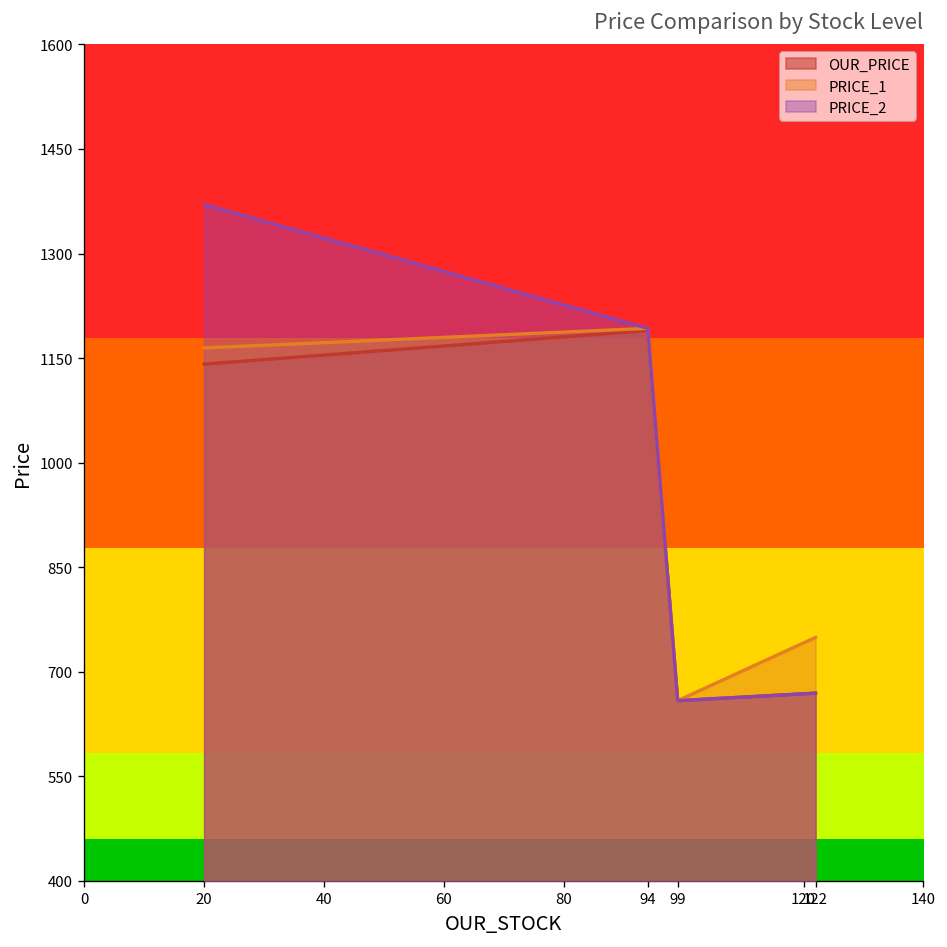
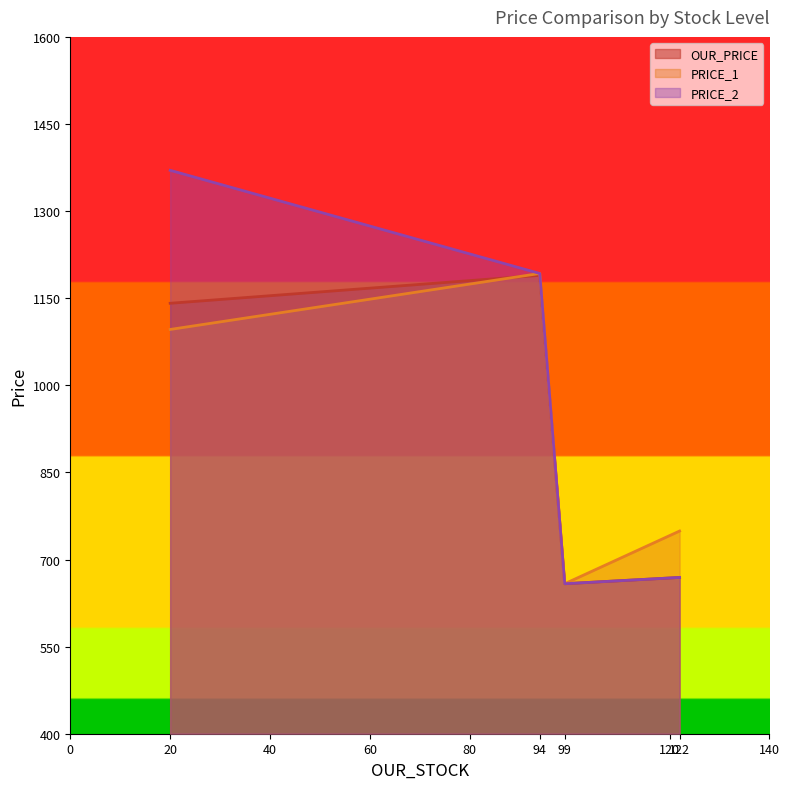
  {
    "OUR_PRICE": {
      "20": 1140
    },
    "PRICE_1": {
-     "20": 1160
+     "20": 1100
    },
    "PRICE_2": {
      "20": 1370
    }
  }
